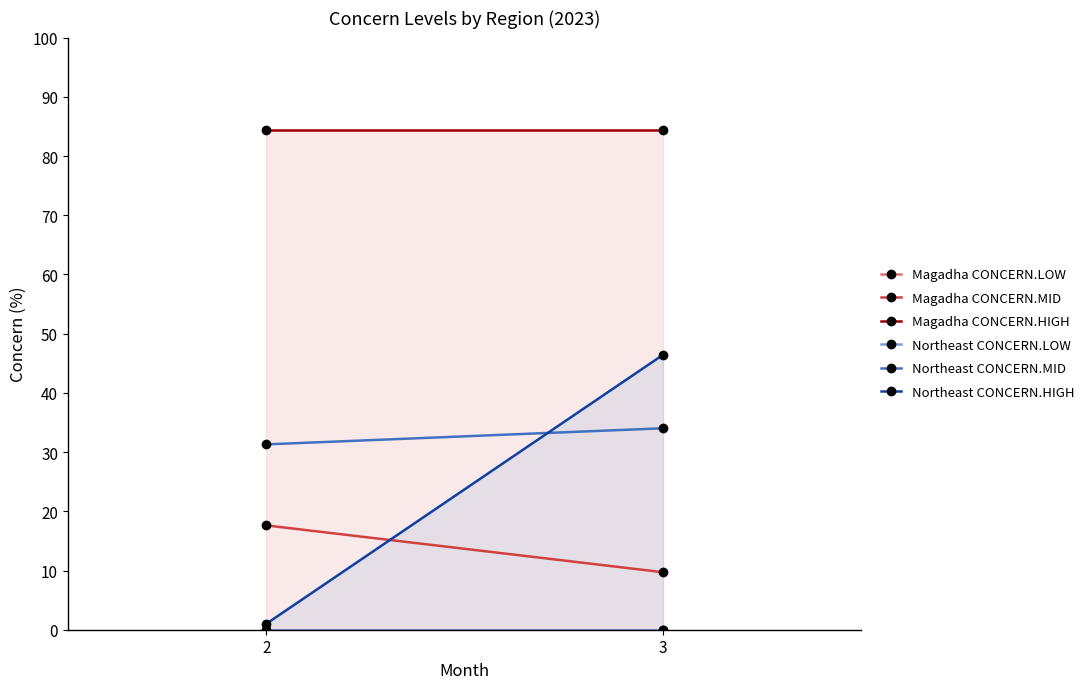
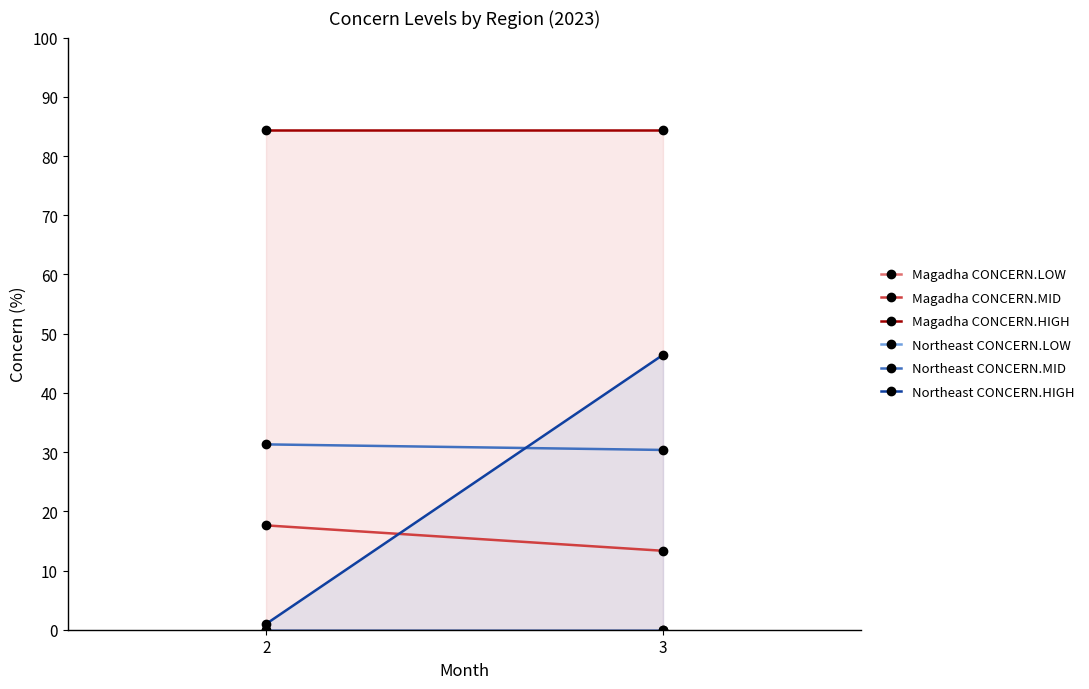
  {
    "Northeast CONCERN.LOW": {
      "2": 0,
      "3": 0
    },
    "Magadha CONCERN.MID": {
      "2": 18,
-     "3": 10
+     "3": 13
    },
    "Magadha CONCERN.HIGH": {
      "2": 84,
      "3": 84
    },
    "Northeast CONCERN.MID": {
      "2": 31,
-     "3": 34
+     "3": 30
    },
    "Northeast CONCERN.HIGH": {
      "2": 1,
      "3": 46
    }
  }
